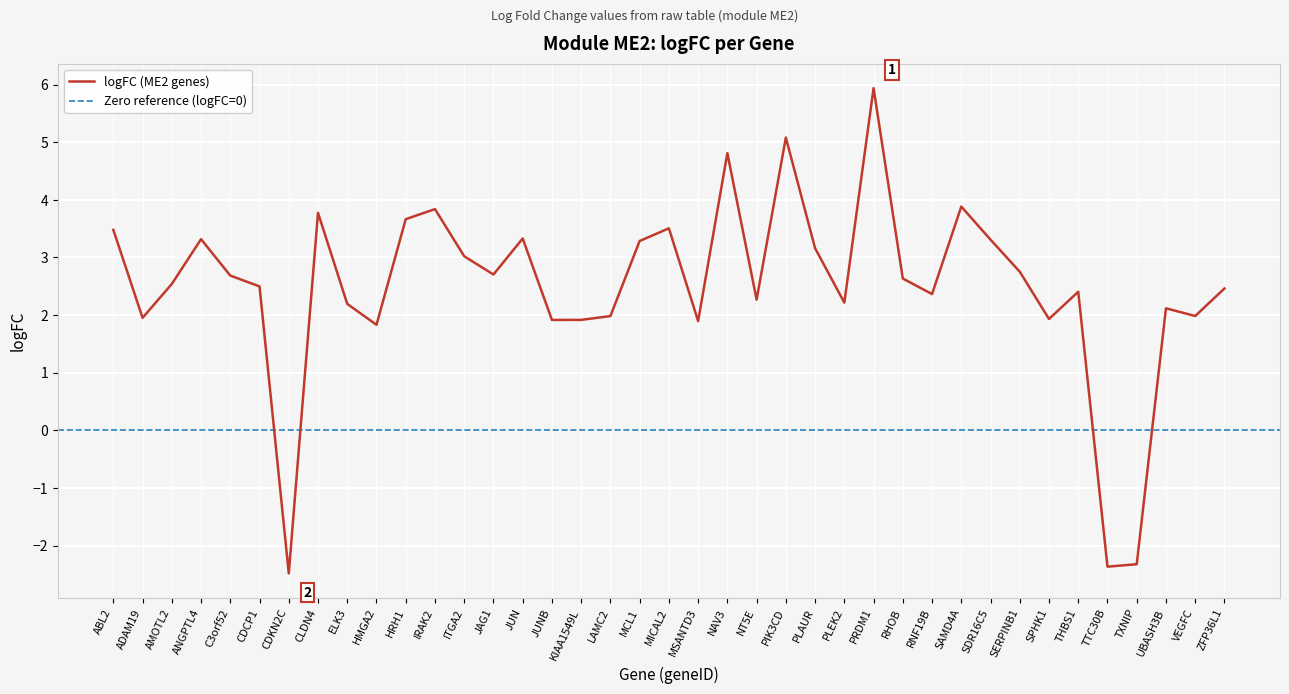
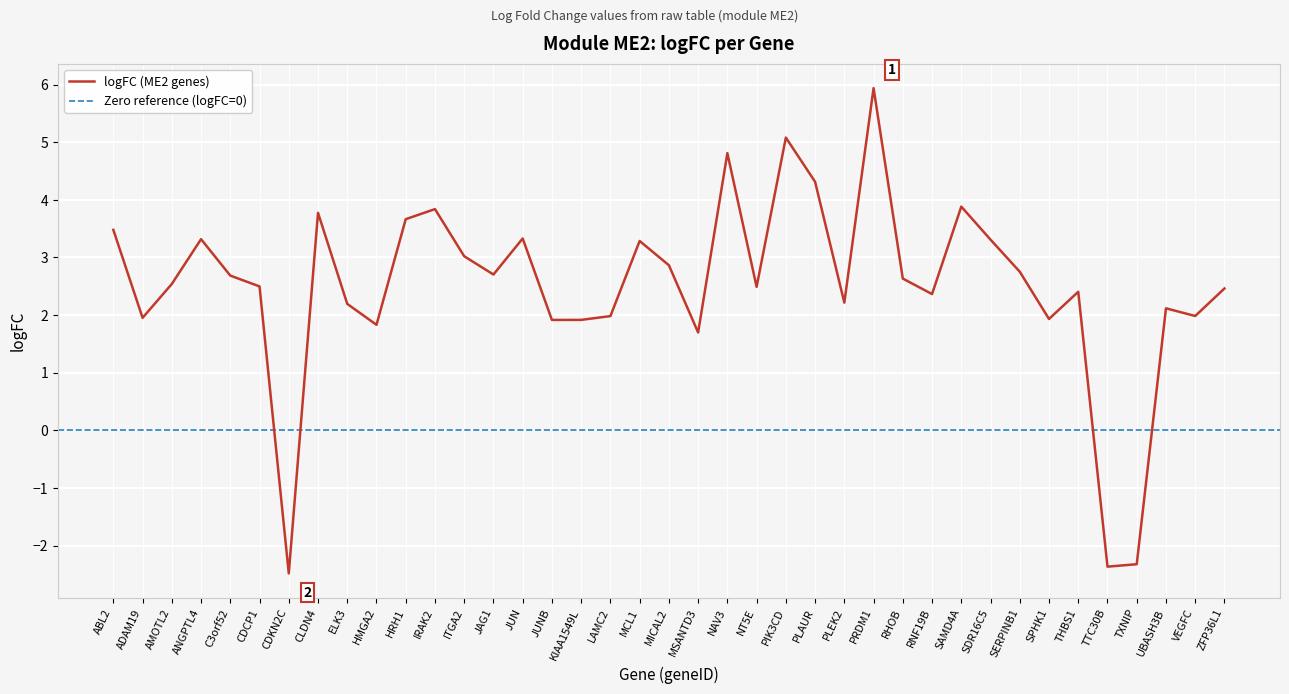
  {
    "ABL2": 3.5,
    "ADAM19": 2.0,
    "AMOTL2": 2.5,
    "ANGPTL4": 3.3,
    "C3orf52": 2.7,
    "CDCP1": 2.5,
    "CLDN4": 3.8,
    "ELK3": 2.2,
    "HMGA2": 1.8,
    "HRH1": 3.7,
    "IRAK2": 3.8,
    "ITGA2": 3.0,
    "JAG1": 2.7,
    "JUN": 3.3,
    "JUNB": 1.9,
    "KIAA1549L": 1.9,
    "LAMC2": 2.0,
    "MCL1": 3.3,
-   "MICAL2": 3.5,
-   "MSANTD3": 1.9,
+   "MICAL2": 2.9,
+   "MSANTD3": 1.7,
    "NAV3": 4.8,
-   "NT5E": 2.3,
+   "NT5E": 2.5,
    "PIK3CD": 5.1,
-   "PLAUR": 3.2,
+   "PLAUR": 4.3,
    "PLEK2": 2.2,
    "RHOB": 2.6,
    "RNF19B": 2.4,
    "SAMD4A": 3.9,
    "SDR16C5": 3.3,
    "SERPINB1": 2.8,
    "SPHK1": 1.9,
    "THBS1": 2.4,
    "TTC30B": -2.4,
    "TXNIP": -2.3,
    "UBASH3B": 2.1,
    "VEGFC": 2.0,
    "ZFP36L1": 2.5
  }
